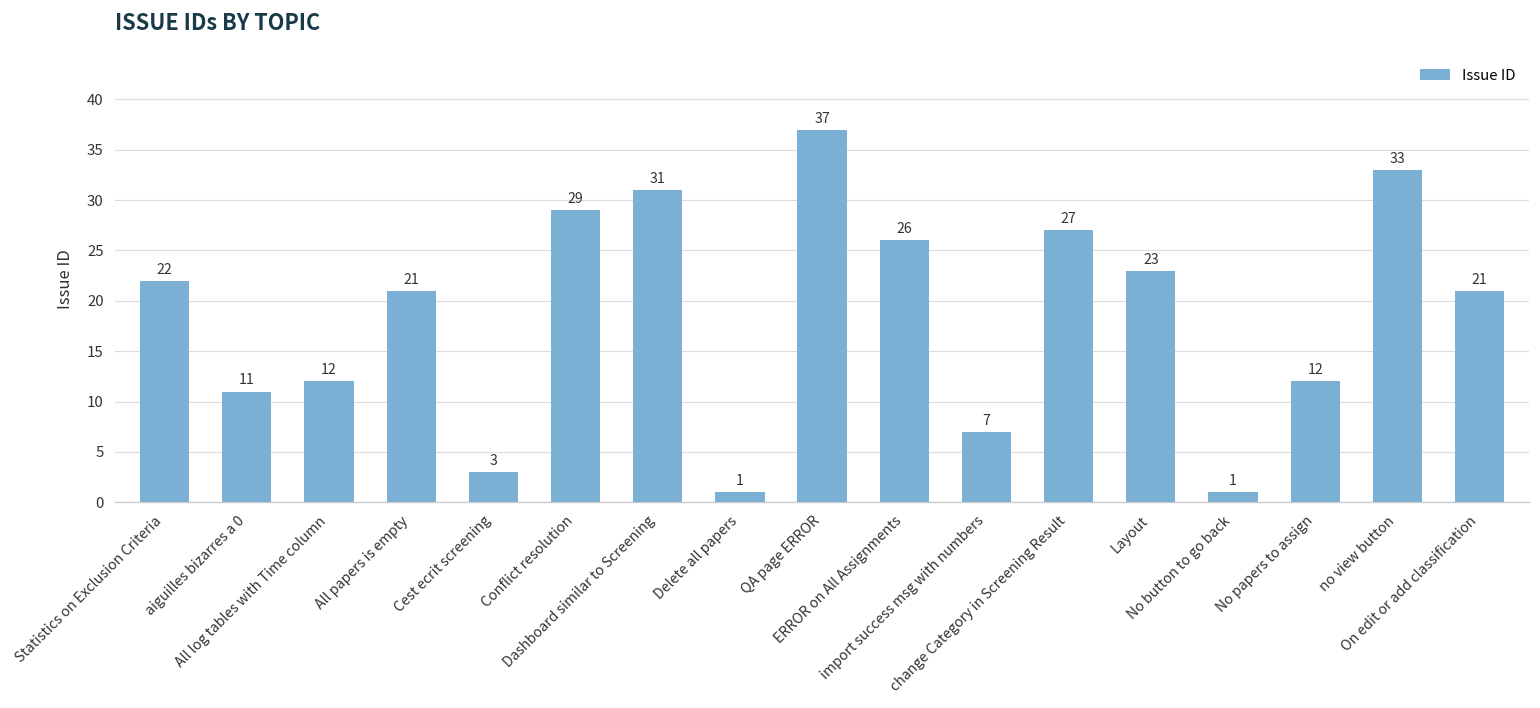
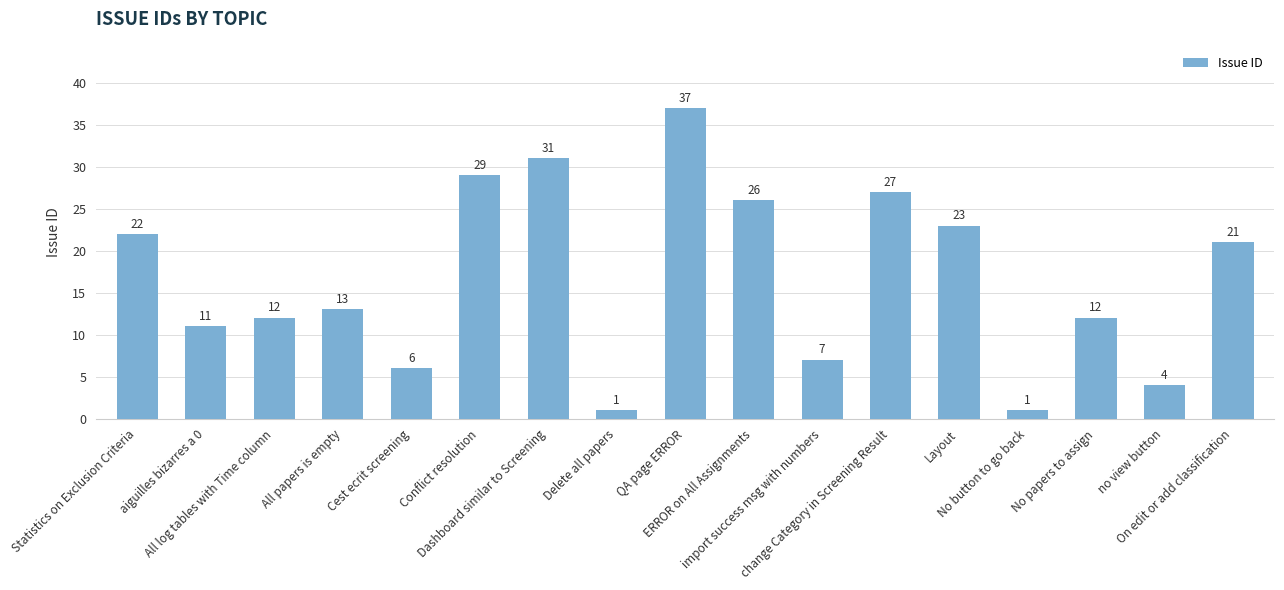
  {
    "Statistics on Exclusion Criteria": 22,
    "aiguilles bizarres a 0": 11,
    "All log tables with Time column": 12,
-   "All papers is empty": 21,
-   "Cest ecrit screening": 3,
+   "All papers is empty": 13,
+   "Cest ecrit screening": 6,
    "Conflict resolution": 29,
    "Dashboard similar to Screening": 31,
    "Delete all papers": 1,
    "QA page ERROR": 37,
    "ERROR on All Assignments": 26,
    "import success msg with numbers": 7,
    "change Category in Screening Result": 27,
    "Layout": 23,
    "No button to go back": 1,
    "No papers to assign": 12,
-   "no view button": 33,
+   "no view button": 4,
    "On edit or add classification": 21
  }
